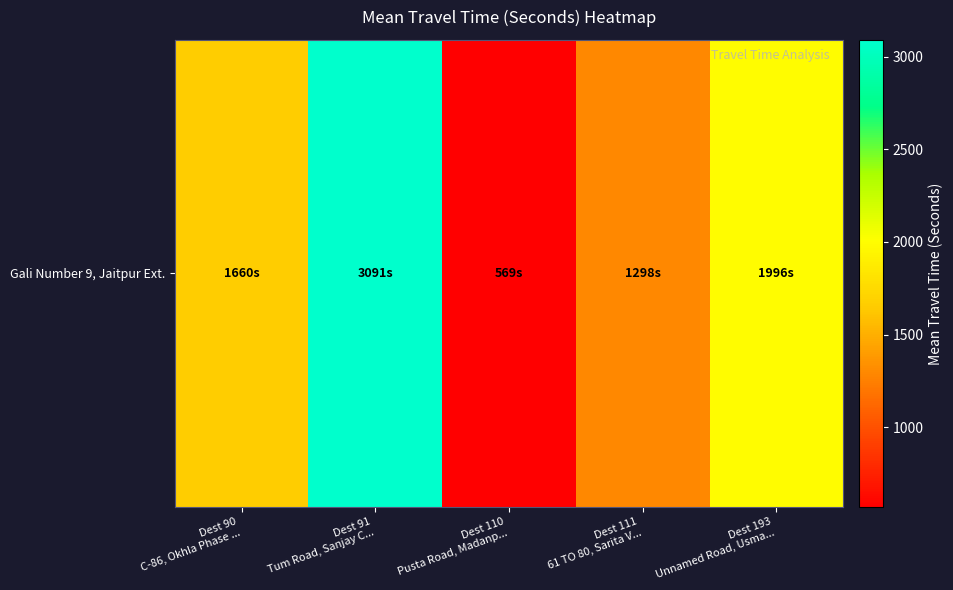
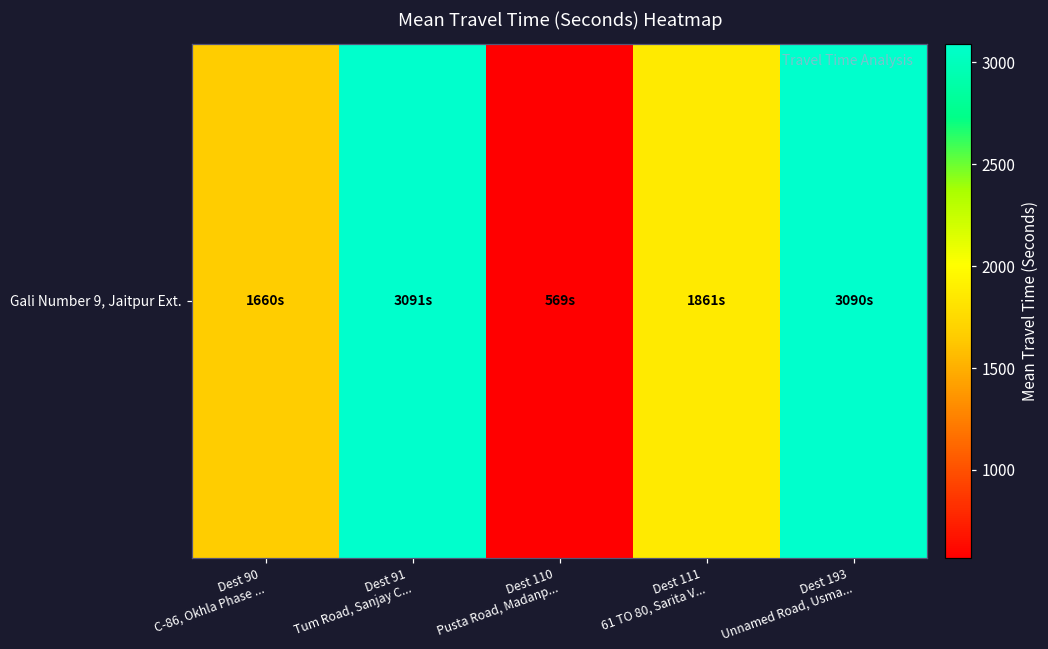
  {
    "Gali Number 9, Jaitpur Ext.": {
      "Dest 90 C-86, Okhla Phase ...": "1660s",
      "Dest 91 Tum Road, Sanjay C...": "3091s",
      "Dest 110 Pusta Road, Madanp...": "569s",
-     "Dest 111 61 TO 80, Sarita V...": "1298s",
-     "Dest 193 Unnamed Road, Usma...": "1996s"
+     "Dest 111 61 TO 80, Sarita V...": "1861s",
+     "Dest 193 Unnamed Road, Usma...": "3090s"
    }
  }
